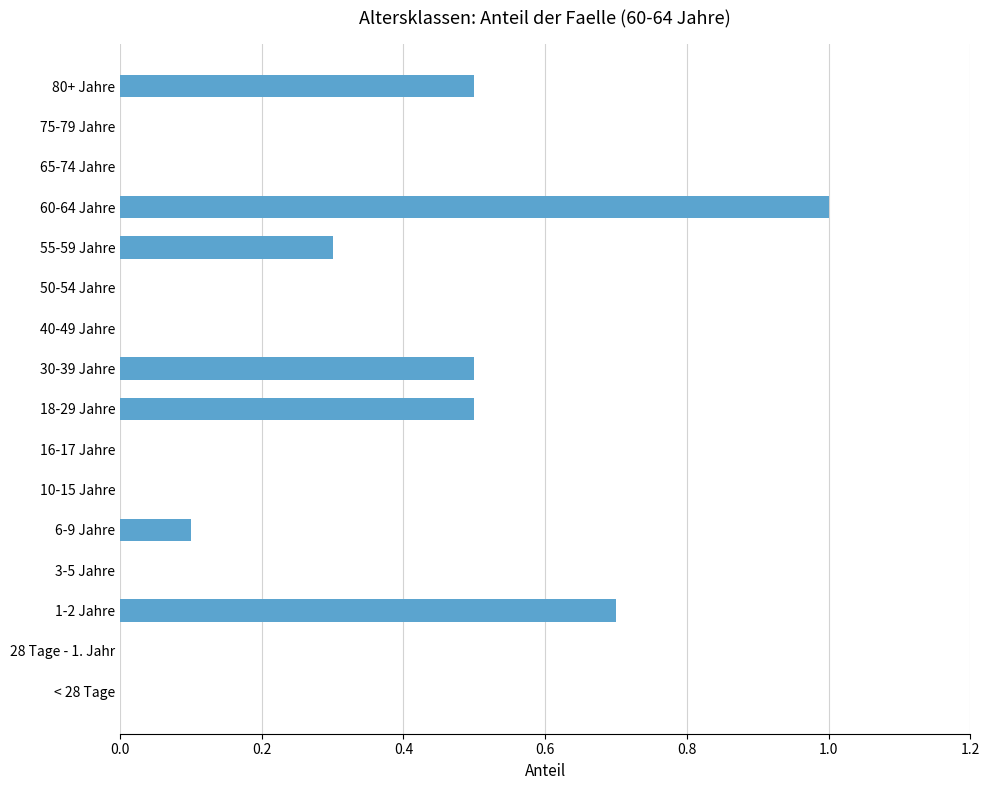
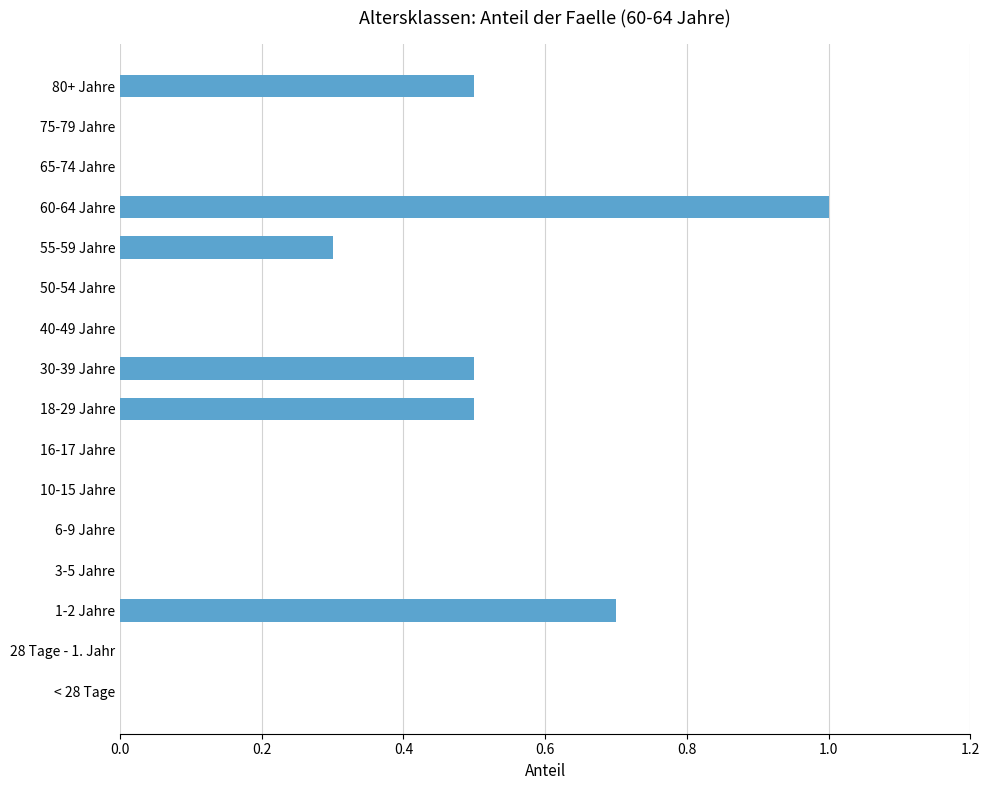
  {
    "80+ Jahre": 0.5,
    "75-79 Jahre": 0.0,
    "65-74 Jahre": 0.0,
    "60-64 Jahre": 1.0,
    "55-59 Jahre": 0.3,
    "50-54 Jahre": 0.0,
    "40-49 Jahre": 0.0,
    "30-39 Jahre": 0.5,
    "18-29 Jahre": 0.5,
    "16-17 Jahre": 0.0,
    "10-15 Jahre": 0.0,
-   "6-9 Jahre": 0.1,
+   "6-9 Jahre": 0.0,
    "3-5 Jahre": 0.0,
    "1-2 Jahre": 0.7,
    "28 Tage - 1. Jahr": 0.0,
    "< 28 Tage": 0.0
  }
